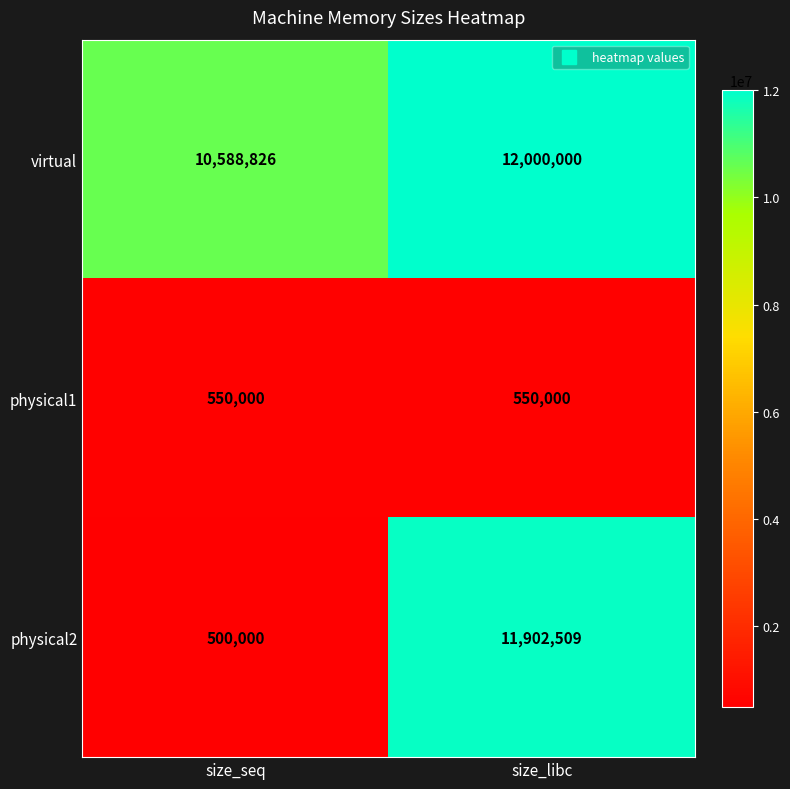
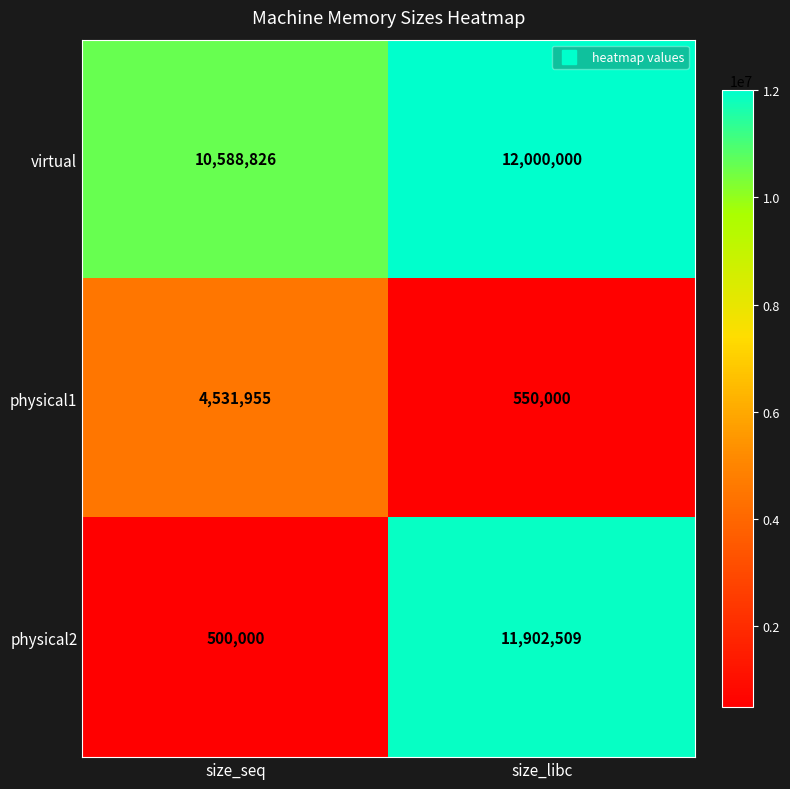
  {
    "virtual": {
      "size_seq": "10,588,826",
      "size_libc": "12,000,000"
    },
    "physical1": {
-     "size_seq": "550,000",
+     "size_seq": "4,531,955",
      "size_libc": "550,000"
    },
    "physical2": {
      "size_seq": "500,000",
      "size_libc": "11,902,509"
    }
  }
